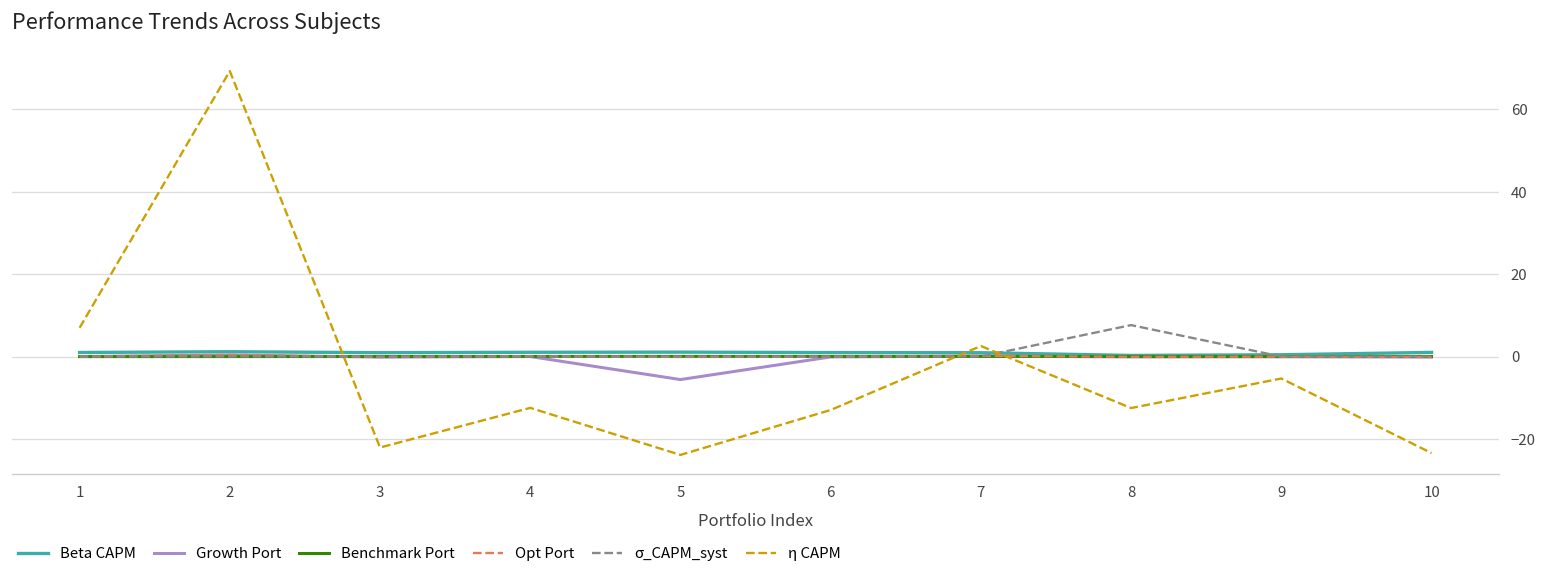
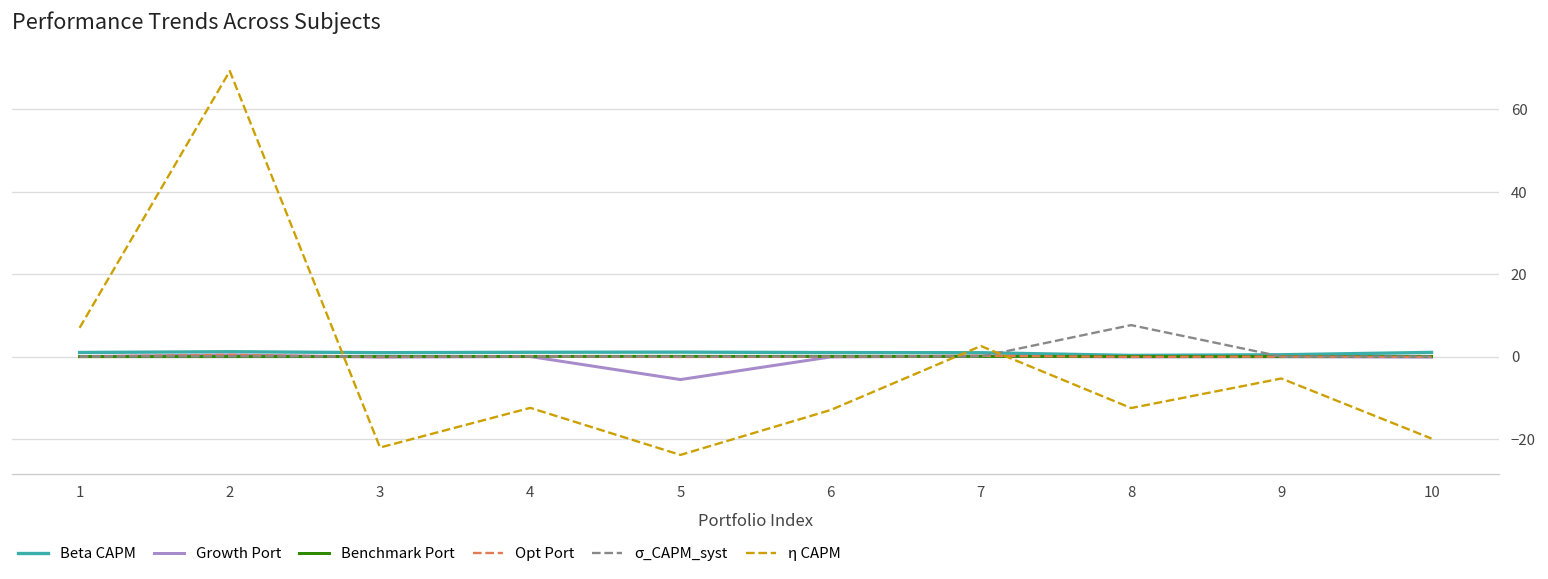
  {
    "Beta CAPM": {
      "1": 1,
      "2": 1,
      "3": 1,
      "4": 1,
      "5": 1,
      "6": 1,
      "7": 1,
      "10": 1
    },
    "Growth Port": {
      "5": -6
    },
    "σ_CAPM_syst": {
      "8": 8
    },
    "η CAPM": {
      "1": 7,
      "2": 69,
      "3": -22,
      "4": -12,
      "5": -24,
      "6": -13,
      "7": 3,
      "8": -12,
      "9": -5,
-     "10": -23
+     "10": -20
    }
  }
